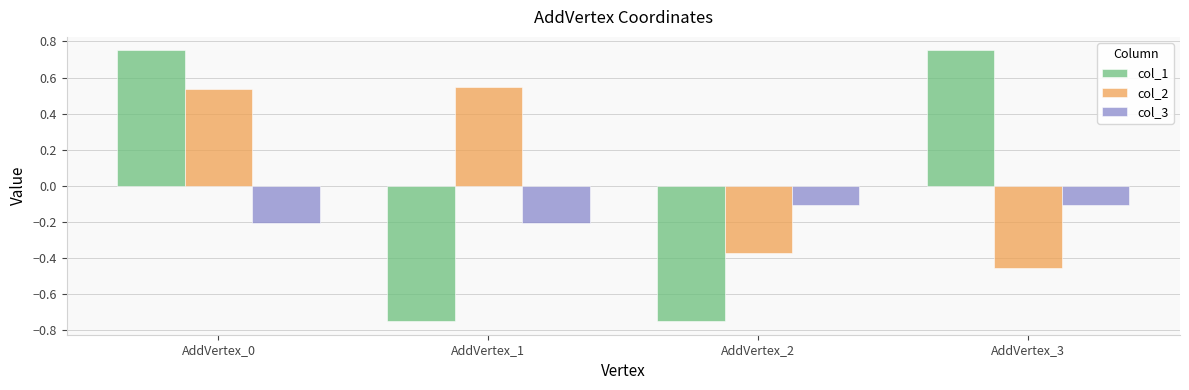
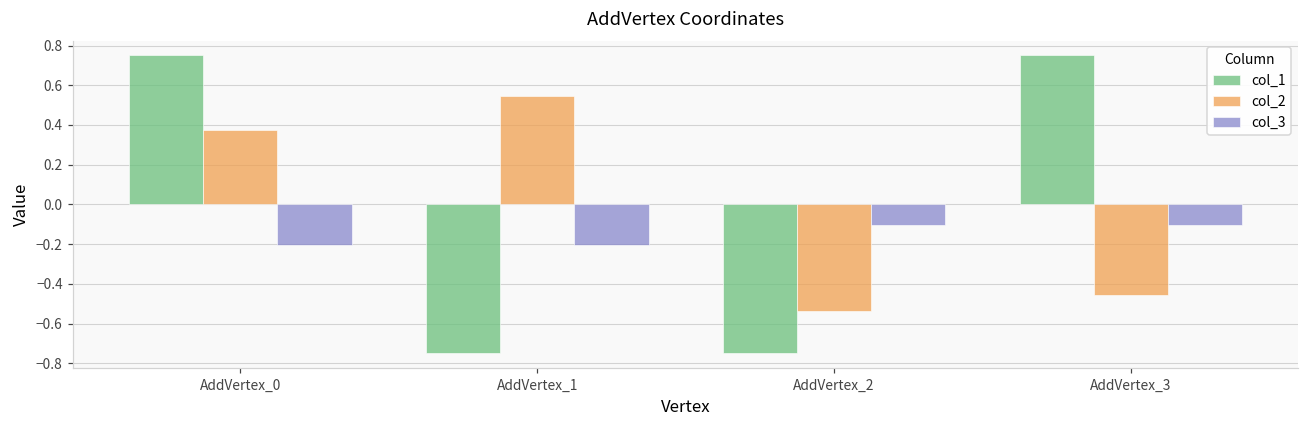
  {
    "col_1": {
      "AddVertex_0": 0.75,
      "AddVertex_1": -0.75,
      "AddVertex_2": -0.75,
      "AddVertex_3": 0.75
    },
    "col_2": {
-     "AddVertex_0": 0.53,
+     "AddVertex_0": 0.38,
      "AddVertex_1": 0.55,
-     "AddVertex_2": -0.38,
+     "AddVertex_2": -0.54,
      "AddVertex_3": -0.46
    },
    "col_3": {
      "AddVertex_0": -0.21,
      "AddVertex_1": -0.21,
      "AddVertex_2": -0.11,
      "AddVertex_3": -0.11
    }
  }
